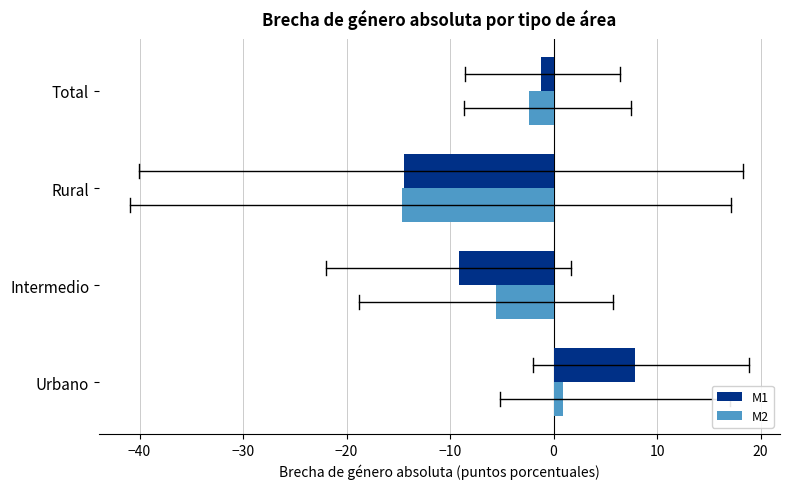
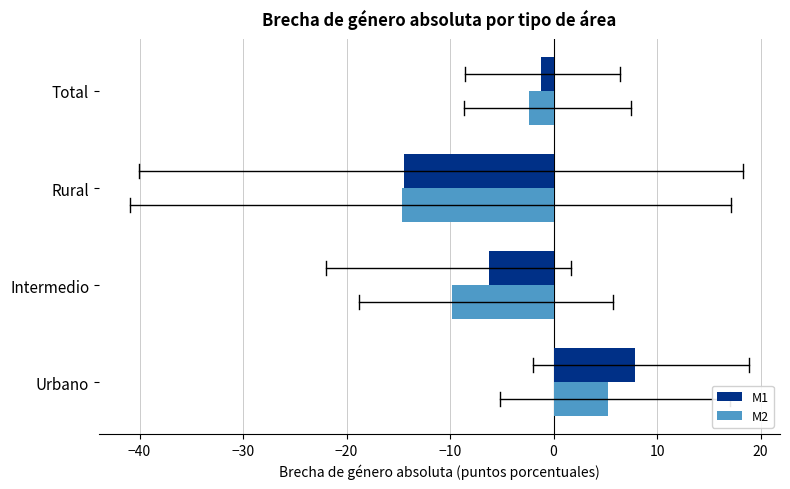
  {
    "M1": {
      "Total": -1.2,
      "Rural": -14.4,
-     "Intermedio": -9.2,
+     "Intermedio": -6.3,
      "Urbano": 7.9
    },
    "M2": {
      "Total": -2.4,
      "Rural": -14.7,
-     "Intermedio": -5.5,
-     "Urbano": 0.9
+     "Intermedio": -9.8,
+     "Urbano": 5.2
    }
  }
